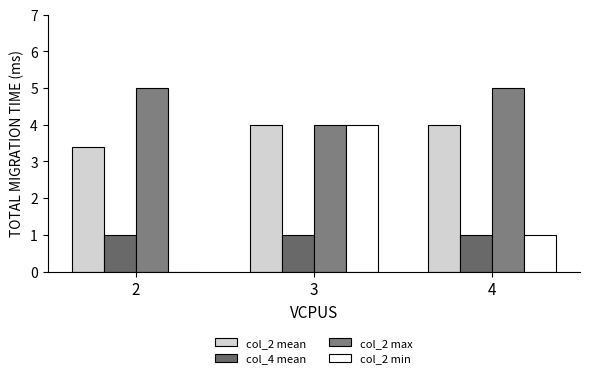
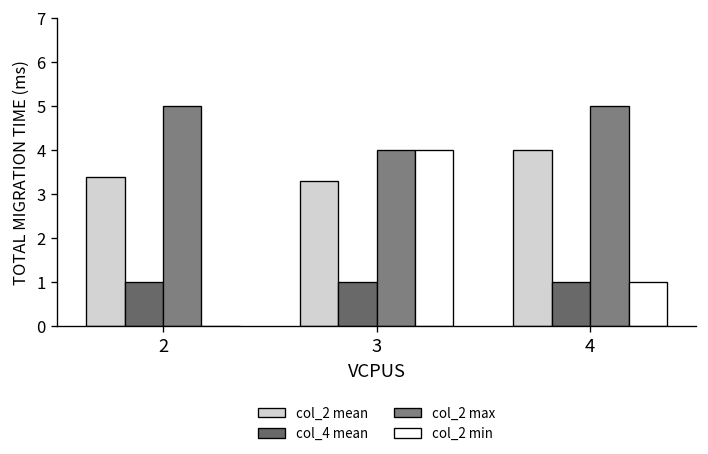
  {
    "col_2 mean": {
      "2": 3.4,
-     "3": 4.0,
+     "3": 3.3,
      "4": 4.0
    },
    "col_2 min": {
      "2": 0.0,
      "3": 4.0,
      "4": 1.0
    }
  }
